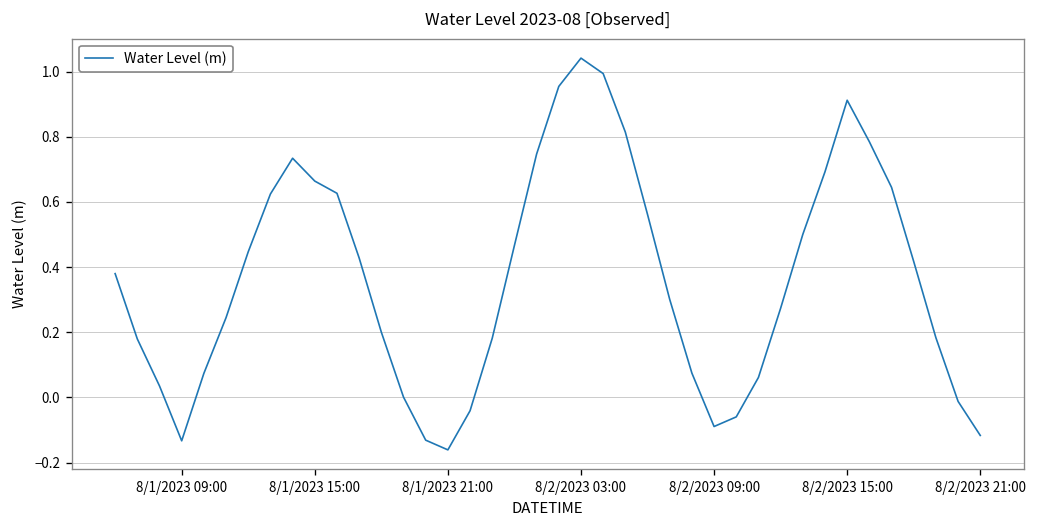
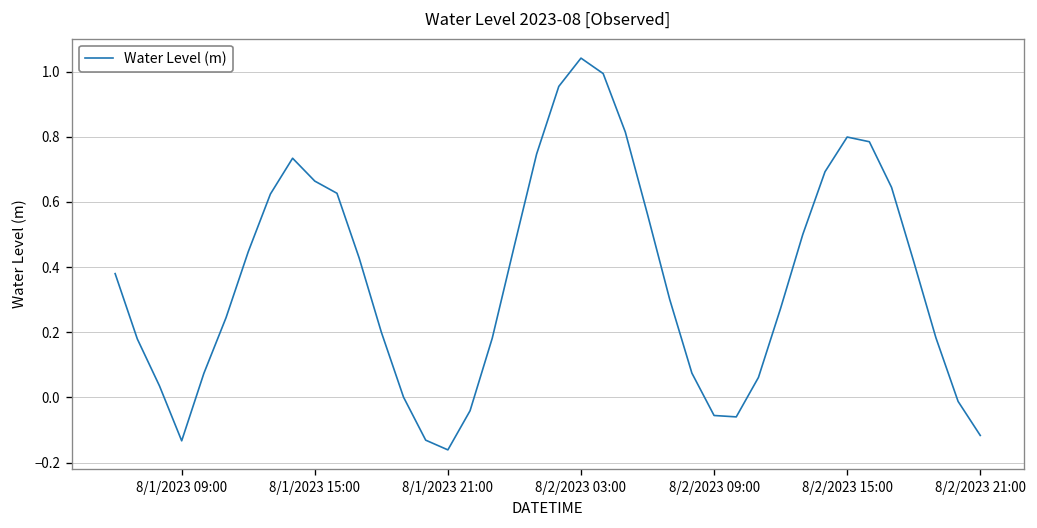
  {
    "8/1/2023 09:00": -0.13,
    "8/1/2023 15:00": 0.66,
    "8/1/2023 21:00": -0.16,
    "8/2/2023 03:00": 1.04,
-   "8/2/2023 09:00": -0.09,
-   "8/2/2023 15:00": 0.91,
+   "8/2/2023 09:00": -0.06,
+   "8/2/2023 15:00": 0.80,
    "8/2/2023 21:00": -0.12
  }
